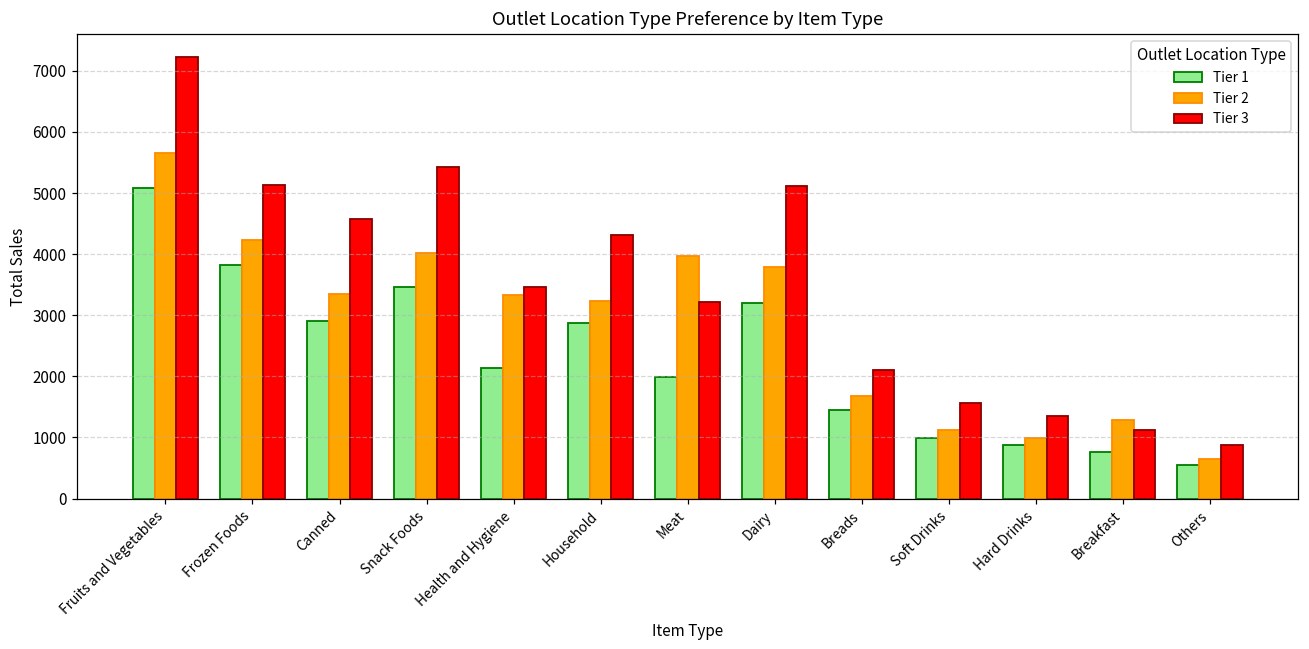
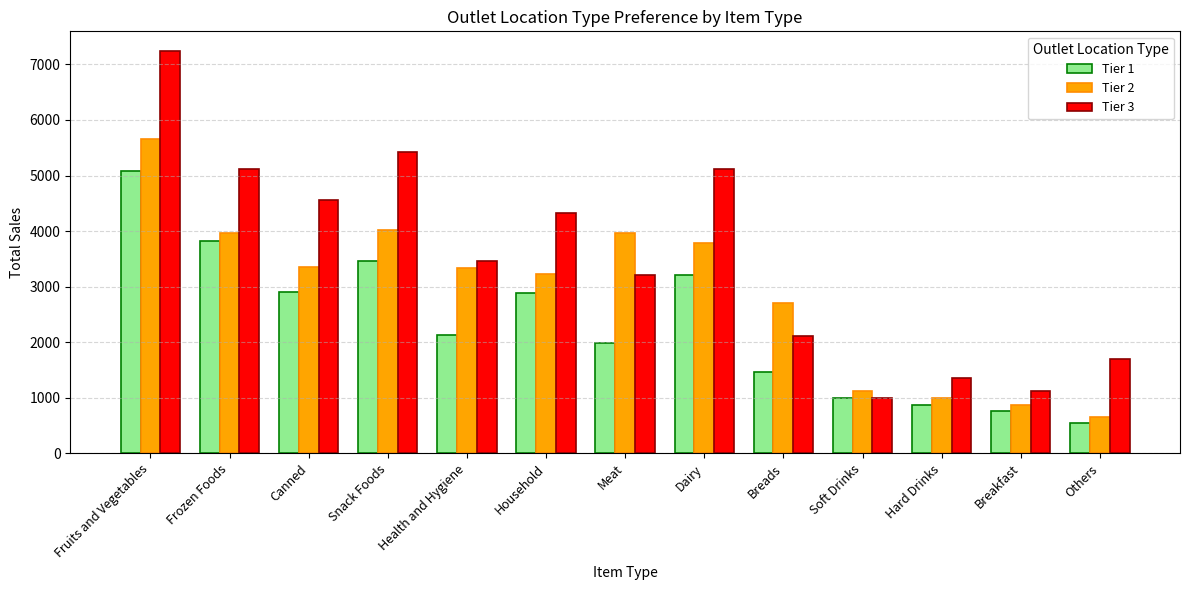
  {
    "Tier 1": {
      "Fruits and Vegetables": 5100,
      "Frozen Foods": 3800,
      "Canned": 2900,
      "Snack Foods": 3500,
      "Health and Hygiene": 2100,
      "Household": 2900,
      "Meat": 2000,
      "Dairy": 3200,
      "Breads": 1500,
      "Soft Drinks": 1000,
      "Hard Drinks": 900,
      "Breakfast": 800,
      "Others": 500
    },
    "Tier 2": {
      "Fruits and Vegetables": 5700,
-     "Frozen Foods": 4200,
+     "Frozen Foods": 4000,
      "Canned": 3300,
      "Snack Foods": 4000,
      "Health and Hygiene": 3300,
      "Household": 3200,
      "Meat": 4000,
      "Dairy": 3800,
-     "Breads": 1700,
+     "Breads": 2700,
      "Soft Drinks": 1100,
      "Hard Drinks": 1000,
-     "Breakfast": 1300,
+     "Breakfast": 900,
      "Others": 700
    },
    "Tier 3": {
      "Fruits and Vegetables": 7200,
      "Frozen Foods": 5100,
      "Canned": 4600,
      "Snack Foods": 5400,
      "Health and Hygiene": 3500,
      "Household": 4300,
      "Meat": 3200,
      "Dairy": 5100,
      "Breads": 2100,
-     "Soft Drinks": 1600,
+     "Soft Drinks": 1000,
      "Hard Drinks": 1300,
      "Breakfast": 1100,
-     "Others": 900
+     "Others": 1700
    }
  }
